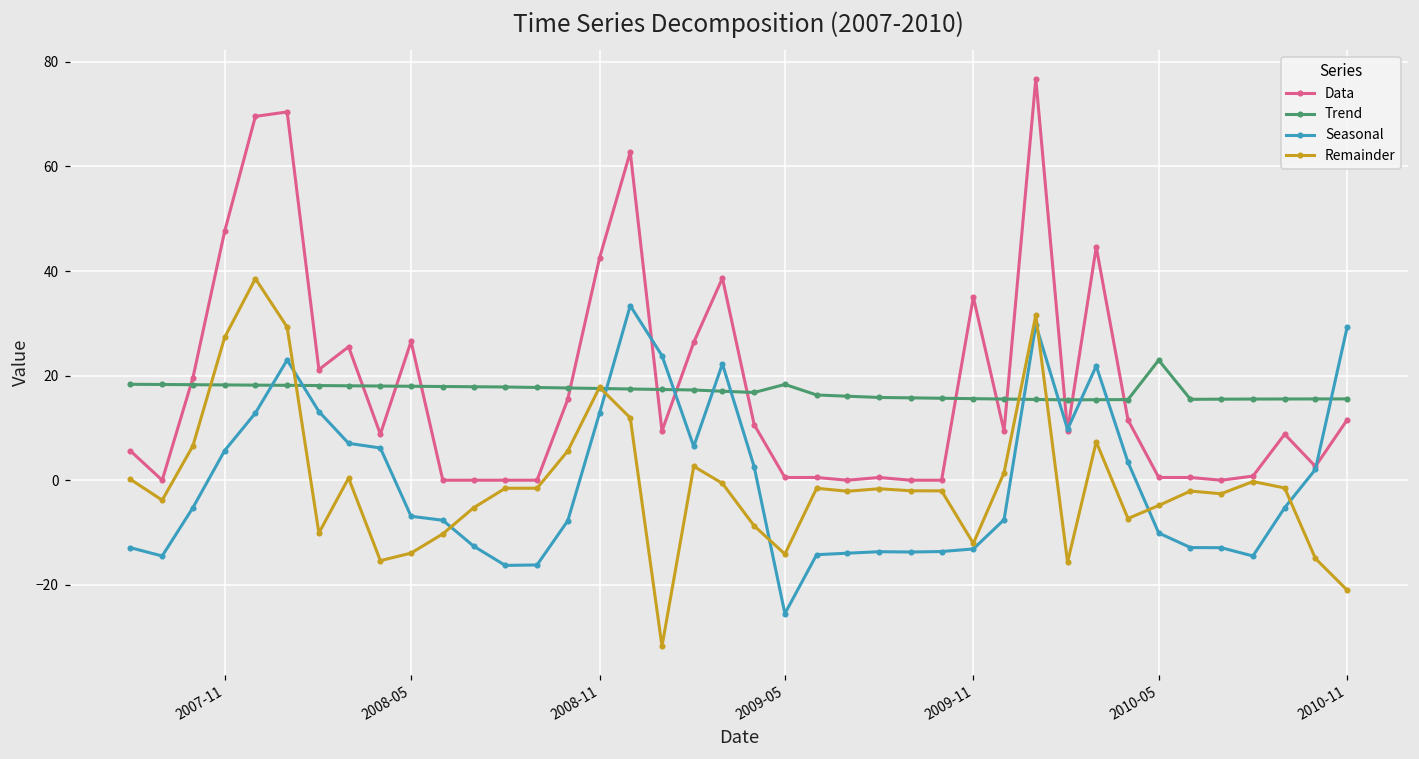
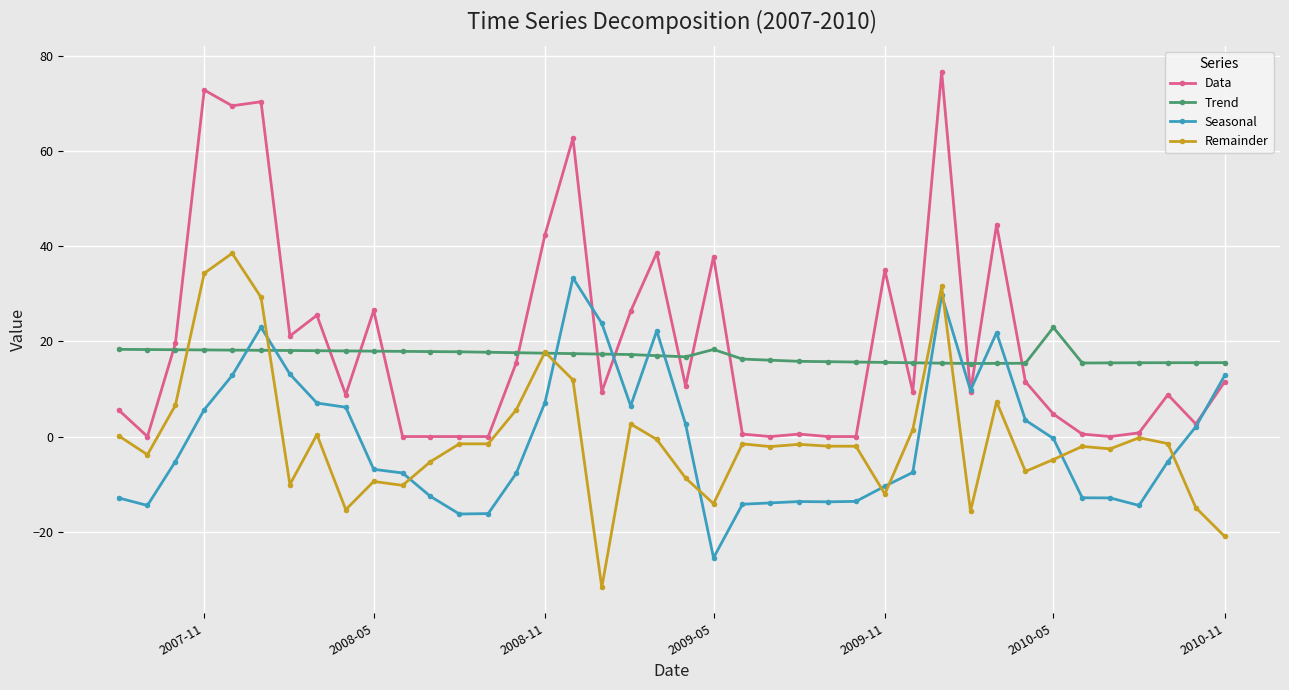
  {
    "Data": {
-     "2007-11": 48,
+     "2007-11": 73,
      "2008-05": 27,
      "2008-11": 42,
-     "2009-05": 1,
+     "2009-05": 38,
      "2009-11": 35,
-     "2010-05": 1,
+     "2010-05": 5,
      "2010-11": 12
    },
    "Trend": {
      "2007-11": 18,
      "2008-05": 18,
      "2009-05": 18,
      "2009-11": 16,
      "2010-05": 23,
      "2010-11": 16
    },
    "Seasonal": {
      "2007-11": 6,
      "2008-05": -7,
-     "2008-11": 13,
+     "2008-11": 7,
      "2009-05": -26,
-     "2009-11": -13,
-     "2010-05": -10,
-     "2010-11": 29
+     "2009-11": -10,
+     "2010-05": 0,
+     "2010-11": 13
    },
    "Remainder": {
-     "2007-11": 27,
-     "2008-05": -14,
+     "2007-11": 34,
+     "2008-05": -9,
      "2009-05": -14,
      "2009-11": -12,
      "2010-05": -5,
      "2010-11": -21
    }
  }
